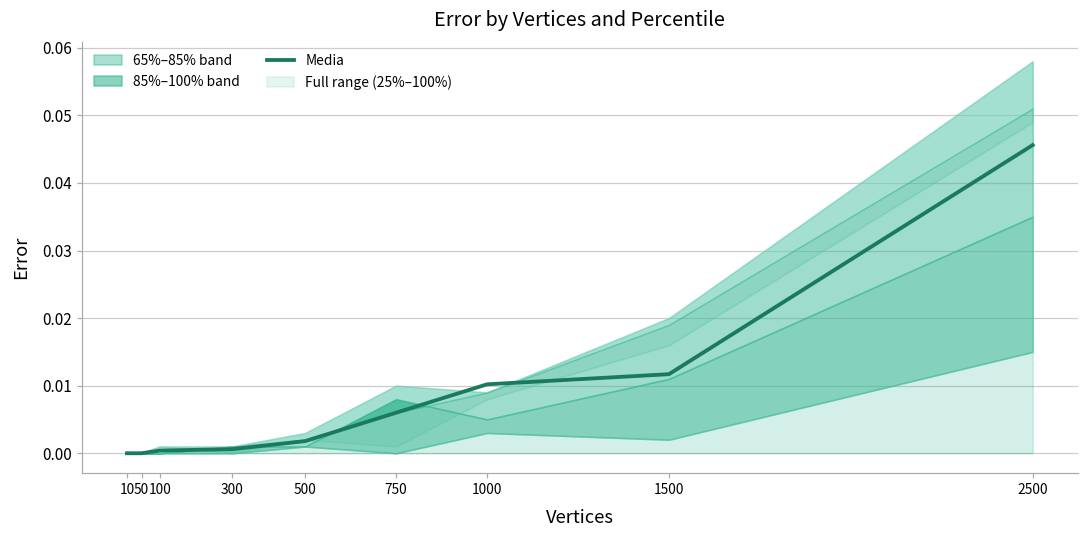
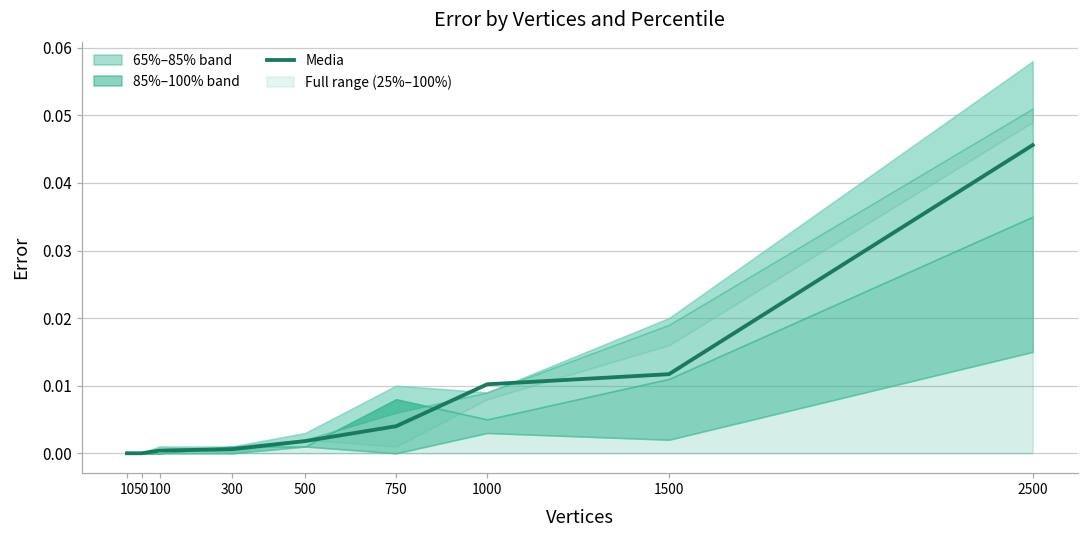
  {
    "Media": {
-     "750": 0.006,
+     "750": 0.004,
      "1000": 0.010,
      "1500": 0.012,
      "2500": 0.046
    }
  }
